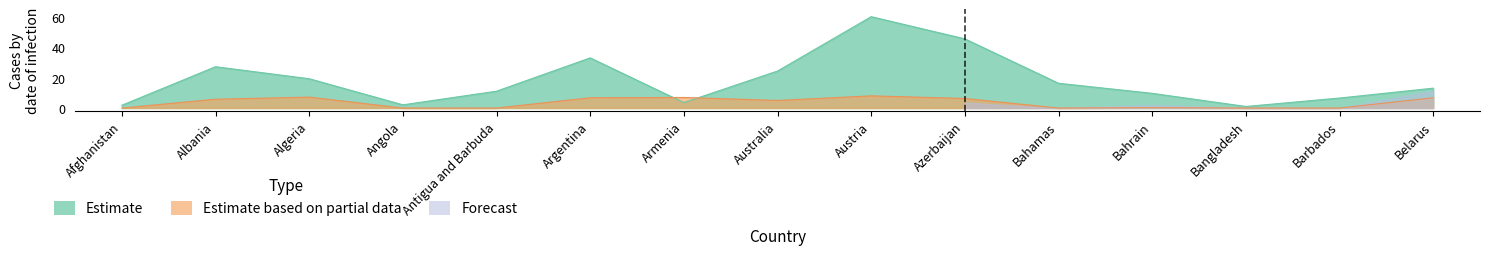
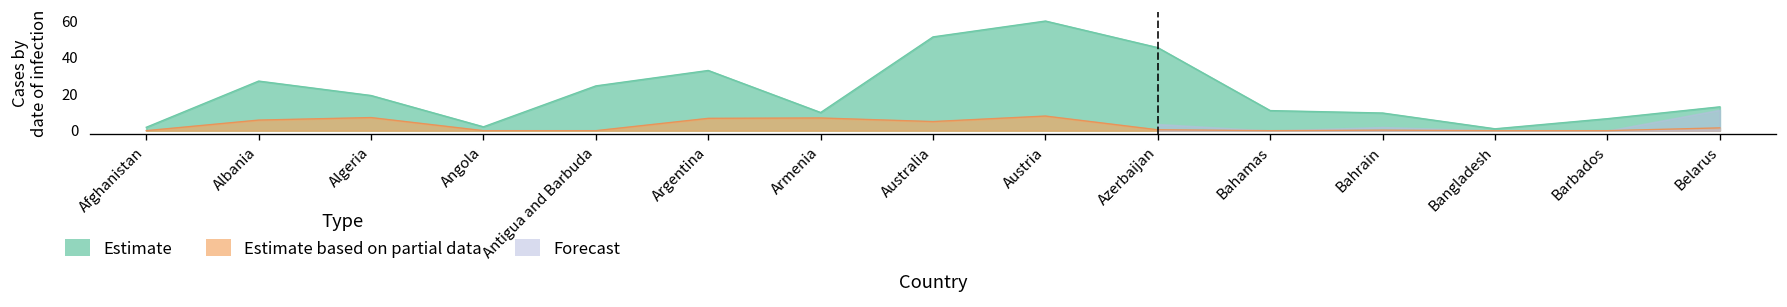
  {
    "Estimate": {
      "Afghanistan": 2,
      "Albania": 27,
      "Algeria": 19,
      "Angola": 2,
-     "Antigua and Barbuda": 11,
+     "Antigua and Barbuda": 25,
      "Argentina": 33,
-     "Armenia": 4,
-     "Australia": 24,
+     "Armenia": 10,
+     "Australia": 51,
      "Austria": 60,
      "Azerbaijan": 45,
-     "Bahamas": 16,
+     "Bahamas": 11,
      "Bahrain": 10,
      "Barbados": 7
    },
    "Estimate based on partial data": {
      "Afghanistan": 0,
      "Albania": 6,
      "Algeria": 7,
      "Angola": 0,
      "Antigua and Barbuda": 0,
      "Argentina": 7,
      "Armenia": 7,
      "Australia": 5,
      "Austria": 8,
-     "Azerbaijan": 6,
+     "Azerbaijan": 0,
      "Bahrain": 0,
-     "Belarus": 7
+     "Belarus": 2
    },
    "Forecast": {
      "Azerbaijan": 4,
      "Bahrain": 2
    }
  }
